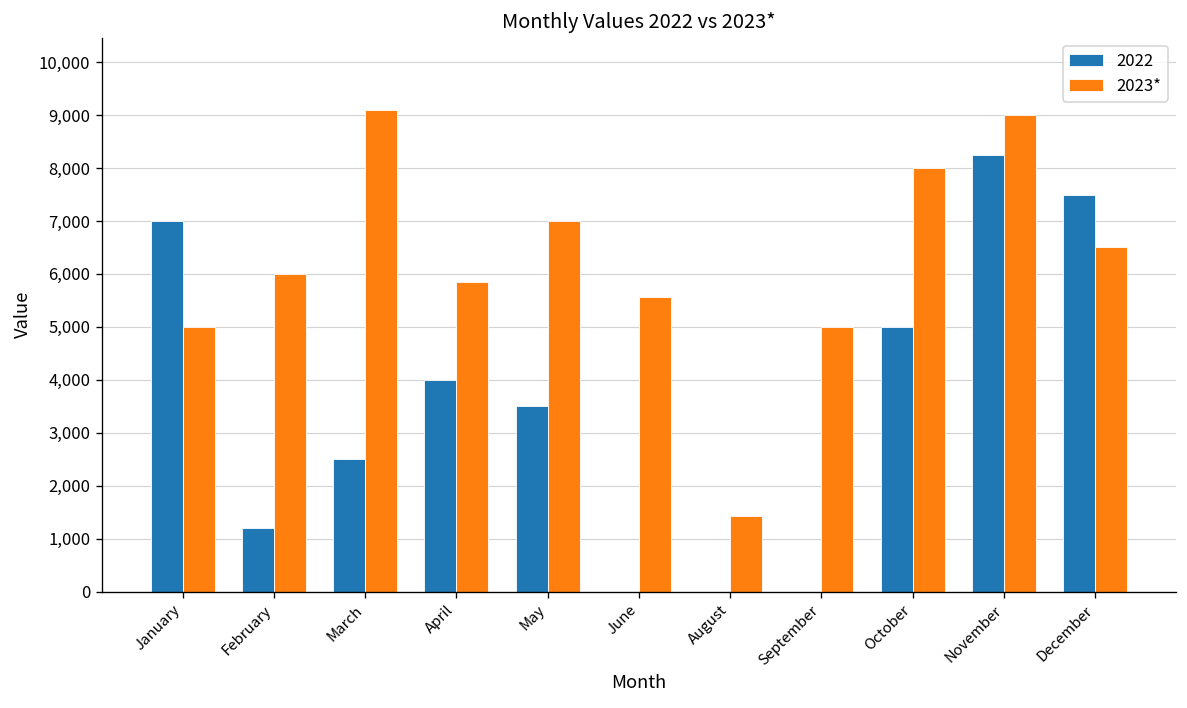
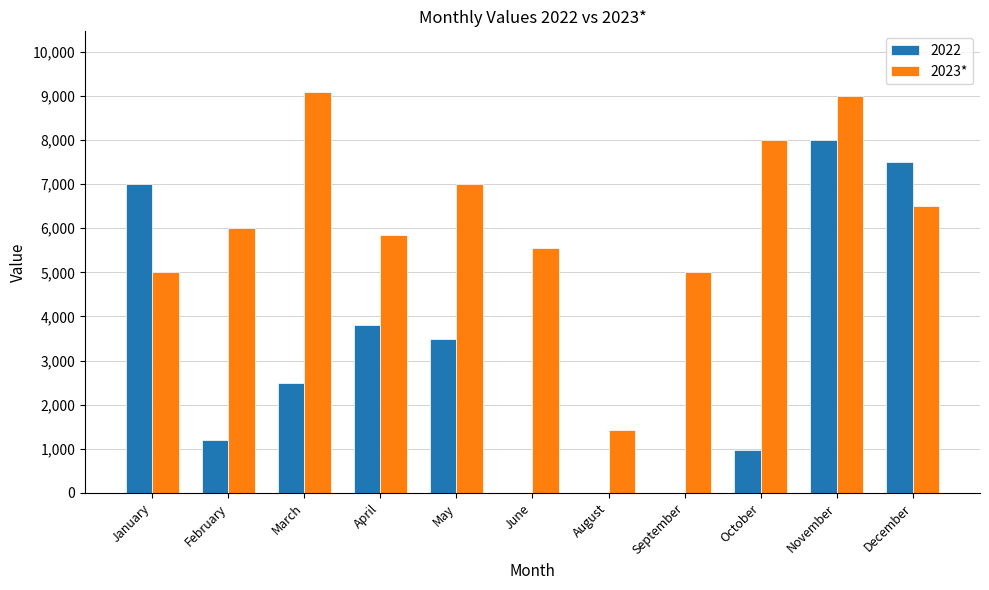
  {
    "2022": {
      "January": "7,000",
      "February": "1,200",
      "March": "2,500",
-     "April": "4,000",
+     "April": "3,800",
      "May": "3,500",
      "June": "0",
      "August": "0",
      "September": "0",
-     "October": "5,000",
-     "November": "8,300",
+     "October": "1,000",
+     "November": "8,000",
      "December": "7,500"
    },
    "2023*": {
      "January": "5,000",
      "February": "6,000",
      "March": "9,100",
      "April": "5,800",
      "May": "7,000",
      "June": "5,600",
      "August": "1,400",
      "September": "5,000",
      "October": "8,000",
      "November": "9,000",
      "December": "6,500"
    }
  }
